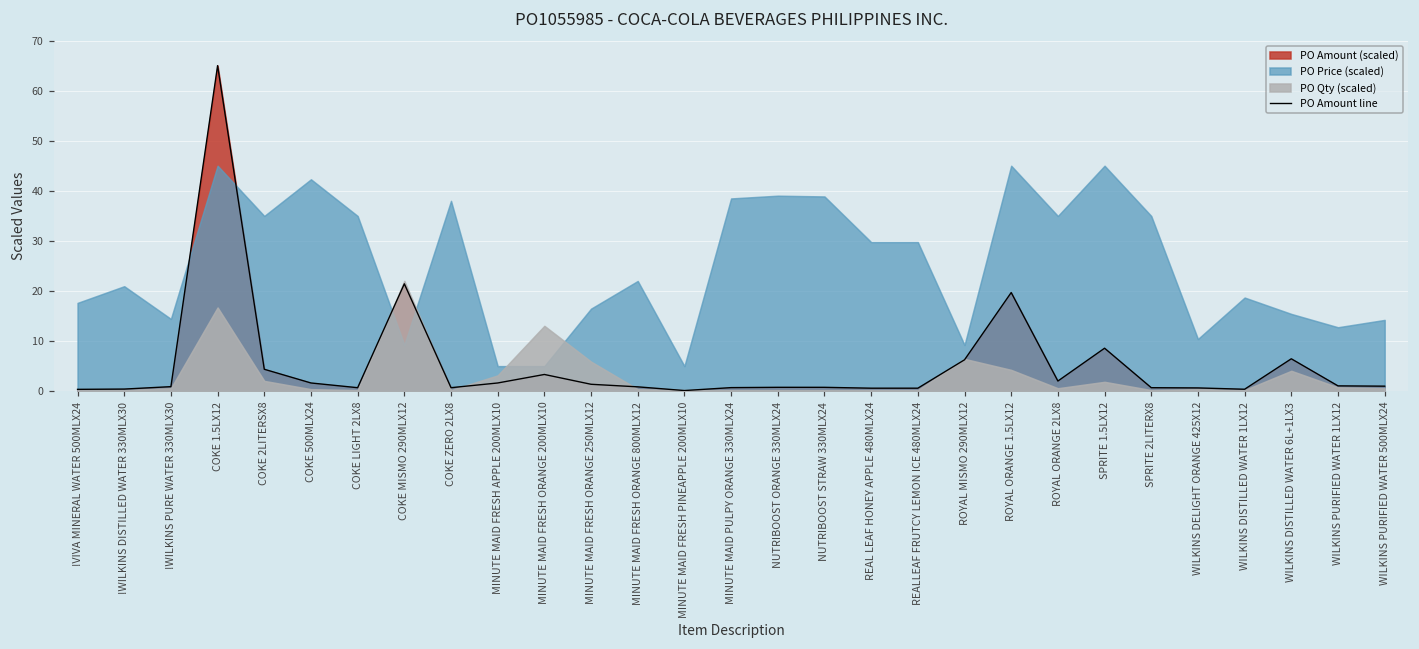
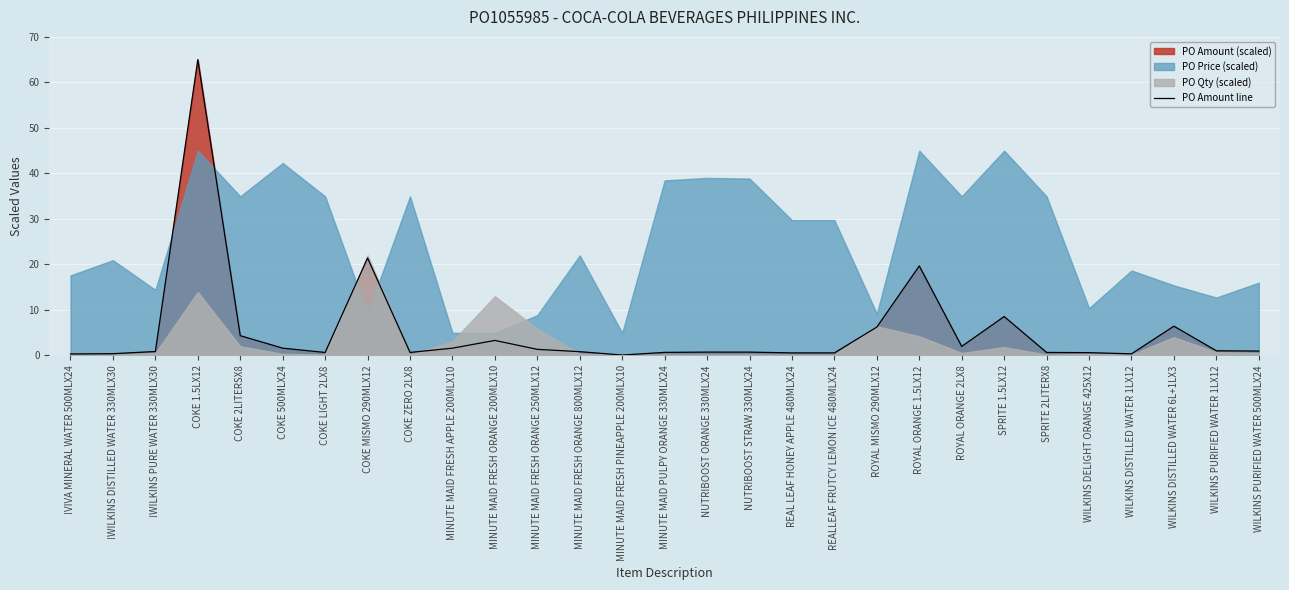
  {
    "PO Amount (scaled)": {
      "COKE 1.5LX12": 65,
      "COKE 2LITERSX8": 4,
      "COKE 500MLX24": 2,
      "COKE MISMO 290MLX12": 21,
      "MINUTE MAID FRESH APPLE 200MLX10": 2,
      "MINUTE MAID FRESH ORANGE 200MLX10": 3,
      "MINUTE MAID FRESH ORANGE 250MLX12": 1,
      "ROYAL ORANGE 1.5LX12": 20,
      "ROYAL ORANGE 2LX8": 2,
      "SPRITE 1.5LX12": 9,
      "WILKINS DISTILLED WATER 6L+1LX3": 6
    },
    "PO Price (scaled)": {
      "!VIVA MINERAL WATER 500MLX24": 18,
      "!WILKINS DISTILLED WATER 330MLX30": 21,
      "!WILKINS PURE WATER 330MLX30": 14,
      "COKE 1.5LX12": 45,
      "COKE 2LITERSX8": 35,
      "COKE 500MLX24": 42,
      "COKE LIGHT 2LX8": 35,
      "COKE MISMO 290MLX12": 9,
-     "COKE ZERO 2LX8": 38,
+     "COKE ZERO 2LX8": 35,
      "MINUTE MAID FRESH APPLE 200MLX10": 5,
      "MINUTE MAID FRESH ORANGE 200MLX10": 5,
-     "MINUTE MAID FRESH ORANGE 250MLX12": 16,
+     "MINUTE MAID FRESH ORANGE 250MLX12": 9,
      "MINUTE MAID FRESH ORANGE 800MLX12": 22,
      "MINUTE MAID FRESH PINEAPPLE 200MLX10": 5,
      "MINUTE MAID PULPY ORANGE 330MLX24": 38,
      "NUTRIBOOST ORANGE 330MLX24": 39,
      "NUTRIBOOST STRAW 330MLX24": 39,
      "REAL LEAF HONEY APPLE 480MLX24": 30,
      "REALLEAF FRUTCY LEMON ICE 480MLX24": 30,
      "ROYAL MISMO 290MLX12": 9,
      "ROYAL ORANGE 1.5LX12": 45,
      "ROYAL ORANGE 2LX8": 35,
      "SPRITE 1.5LX12": 45,
      "SPRITE 2LITERX8": 35,
      "WILKINS DELIGHT ORANGE 425X12": 10,
      "WILKINS DISTILLED WATER 1LX12": 19,
      "WILKINS DISTILLED WATER 6L+1LX3": 15,
      "WILKINS PURIFIED WATER 1LX12": 13,
-     "WILKINS PURIFIED WATER 500MLX24": 14
+     "WILKINS PURIFIED WATER 500MLX24": 16
    },
    "PO Qty (scaled)": {
-     "COKE 1.5LX12": 17,
+     "COKE 1.5LX12": 14,
      "COKE 2LITERSX8": 2,
      "COKE MISMO 290MLX12": 22,
      "MINUTE MAID FRESH APPLE 200MLX10": 3,
      "MINUTE MAID FRESH ORANGE 200MLX10": 13,
      "MINUTE MAID FRESH ORANGE 250MLX12": 6,
      "ROYAL ORANGE 1.5LX12": 4,
      "ROYAL ORANGE 2LX8": 1,
      "SPRITE 1.5LX12": 2,
      "WILKINS DISTILLED WATER 6L+1LX3": 4
    }
  }
